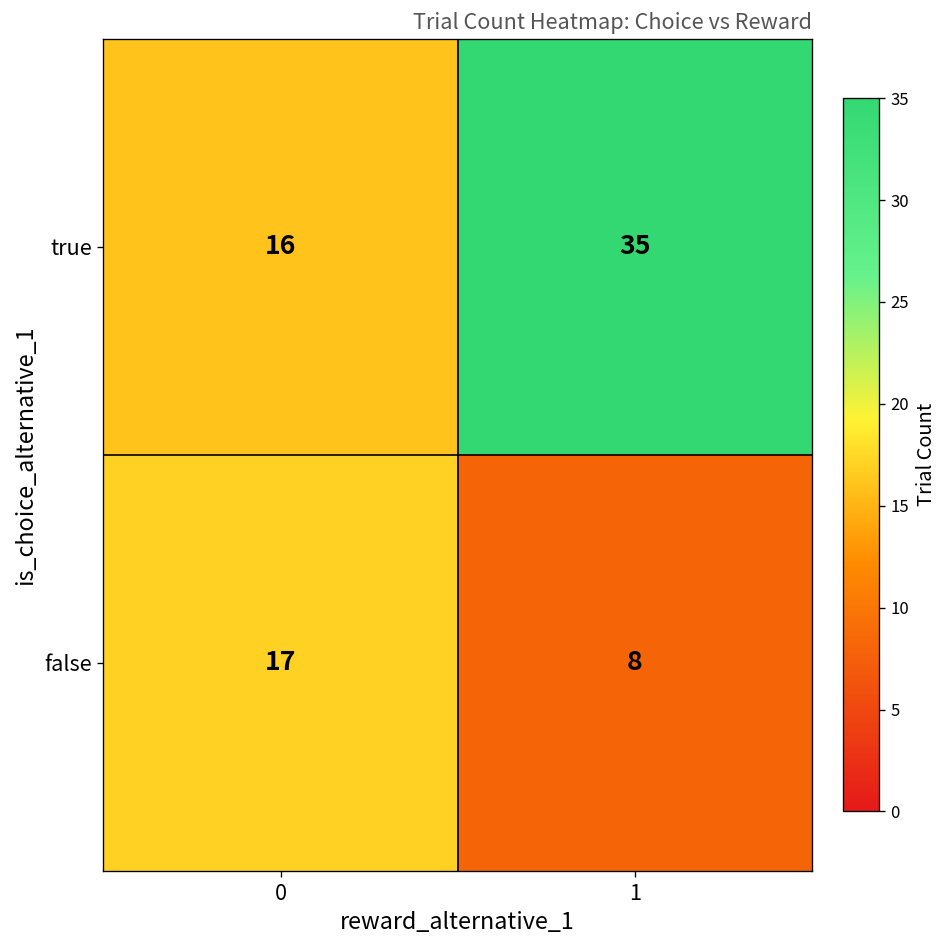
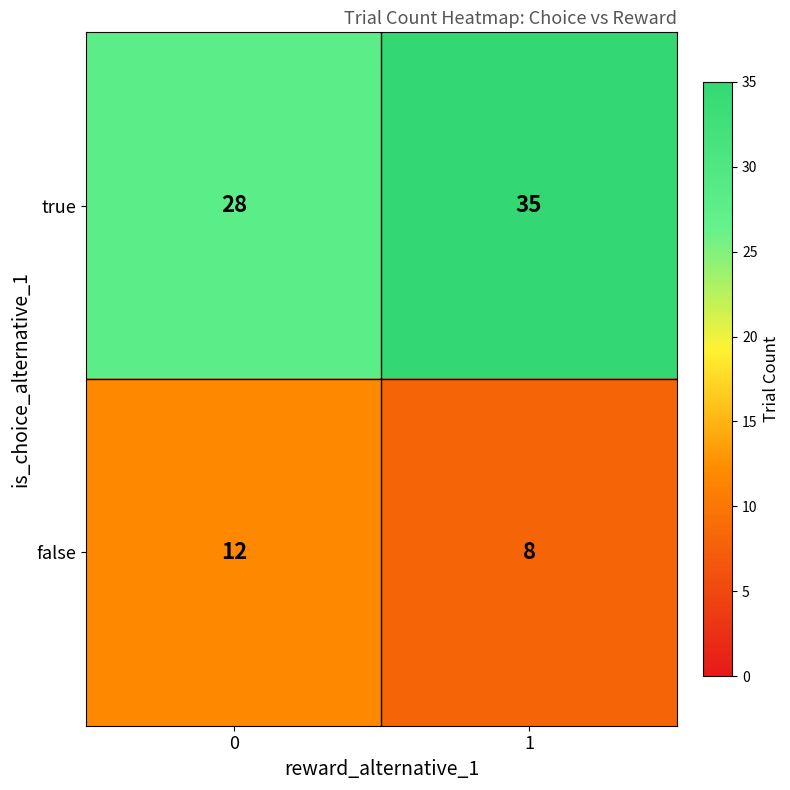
  {
    "true": {
-     "0": 16,
+     "0": 28,
      "1": 35
    },
    "false": {
-     "0": 17,
+     "0": 12,
      "1": 8
    }
  }
